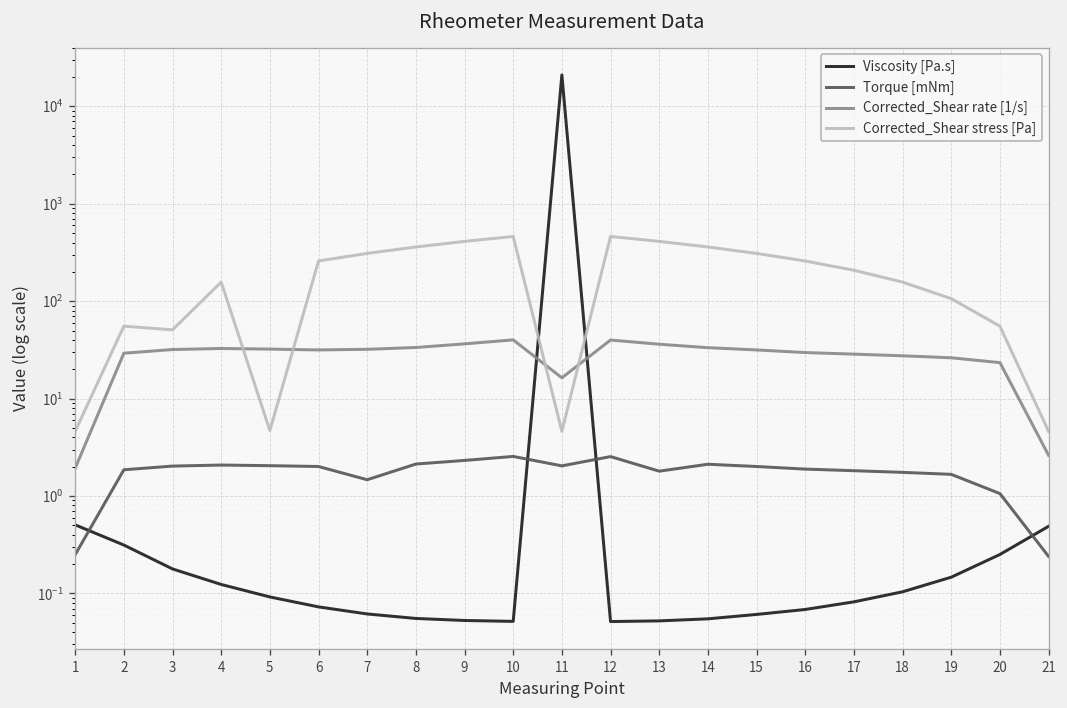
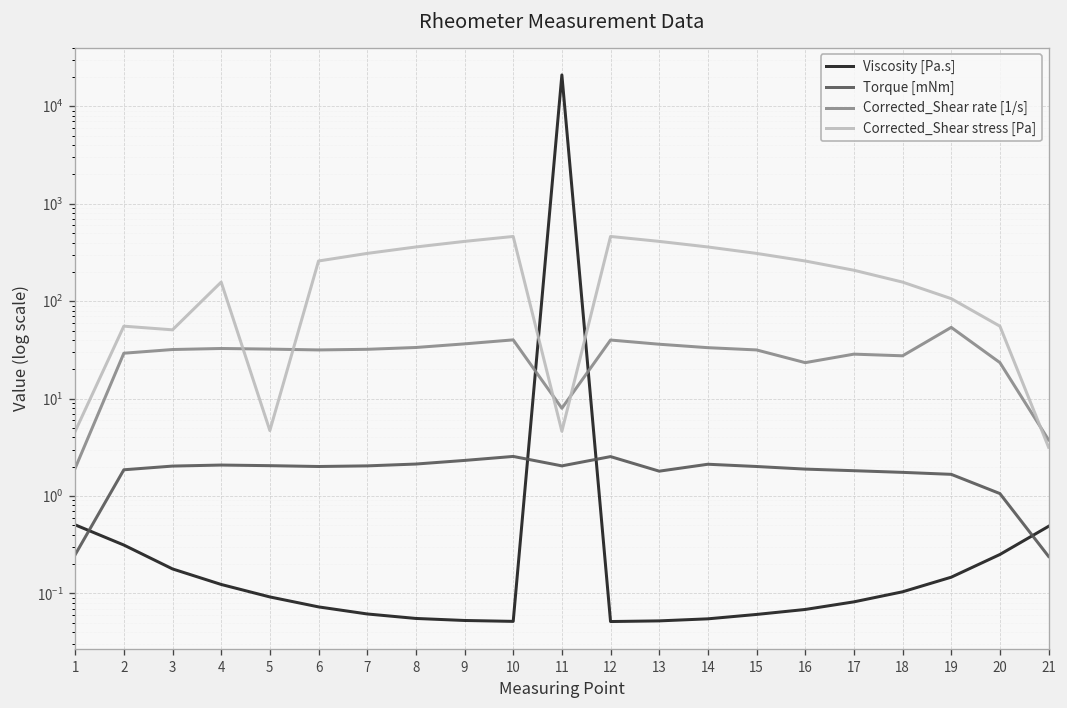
  {
    "Viscosity [Pa.s]": {
      "1": 0.5,
      "2": 0.3,
      "3": 0.18,
      "4": 0.12,
      "5": 0.09,
      "6": 0.07,
      "7": 0.06,
      "8": 0.06,
      "9": 0.05,
      "10": 0.05,
      "11": 21000,
      "12": 0.05,
      "13": 0.05,
      "14": 0.05,
      "15": 0.06,
      "16": 0.07,
      "17": 0.08,
      "18": 0.1,
      "19": 0.15,
      "20": 0.25,
      "21": 0.5
    },
    "Torque [mNm]": {
      "1": 0.25,
      "2": 1.9,
      "3": 2.0,
      "4": 2.1,
      "5": 2.1,
      "6": 2.0,
-     "7": 1.5,
+     "7": 2.0,
      "8": 2.1,
      "9": 2.3,
      "10": 2.6,
      "11": 2.0,
      "12": 2.5,
      "13": 1.8,
      "14": 2.1,
      "15": 2.0,
      "16": 1.9,
      "17": 1.8,
      "18": 1.8,
      "19": 1.7,
      "20": 1.1,
      "21": 0.24
    },
    "Corrected_Shear rate [1/s]": {
      "1": 1.9,
      "2": 29,
      "3": 32,
      "4": 33,
      "5": 32,
      "6": 32,
      "7": 32,
      "8": 33,
      "9": 40,
      "10": 40,
-     "11": 16,
+     "11": 8,
      "12": 40,
      "13": 40,
      "14": 33,
      "15": 32,
-     "16": 30,
+     "16": 23,
      "17": 29,
      "18": 28,
-     "19": 26,
+     "19": 50,
      "20": 23,
-     "21": 2.6
+     "21": 4
    },
    "Corrected_Shear stress [Pa]": {
      "1": 5,
      "2": 60,
      "3": 50,
      "4": 160,
      "5": 5,
      "6": 260,
      "7": 310,
      "8": 400,
      "9": 400,
      "10": 500,
      "11": 5,
      "12": 500,
      "13": 400,
      "14": 400,
      "15": 310,
      "16": 260,
      "17": 210,
      "18": 160,
      "19": 110,
      "20": 60,
-     "21": 5
+     "21": 3.2
    }
  }
